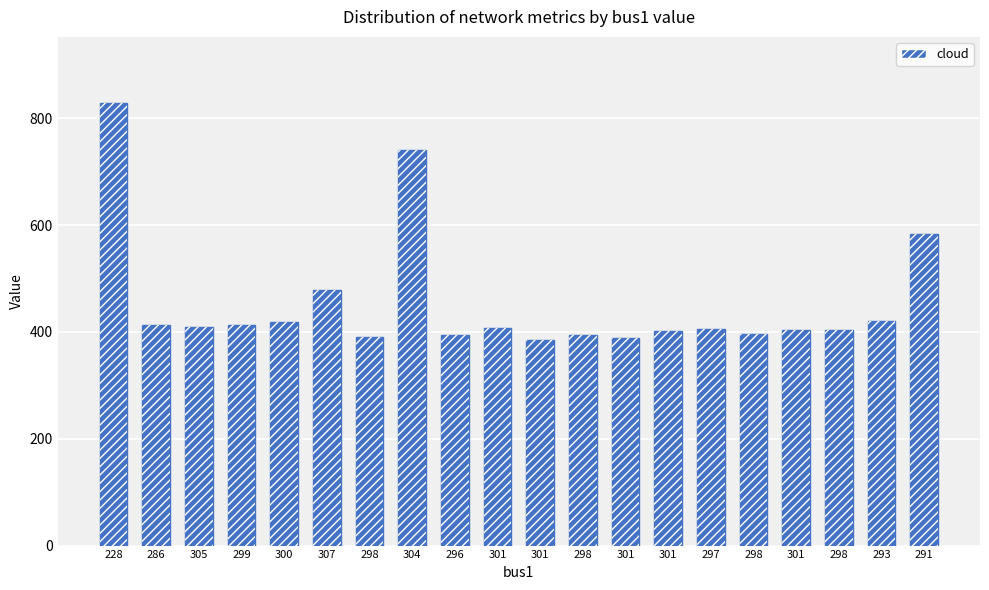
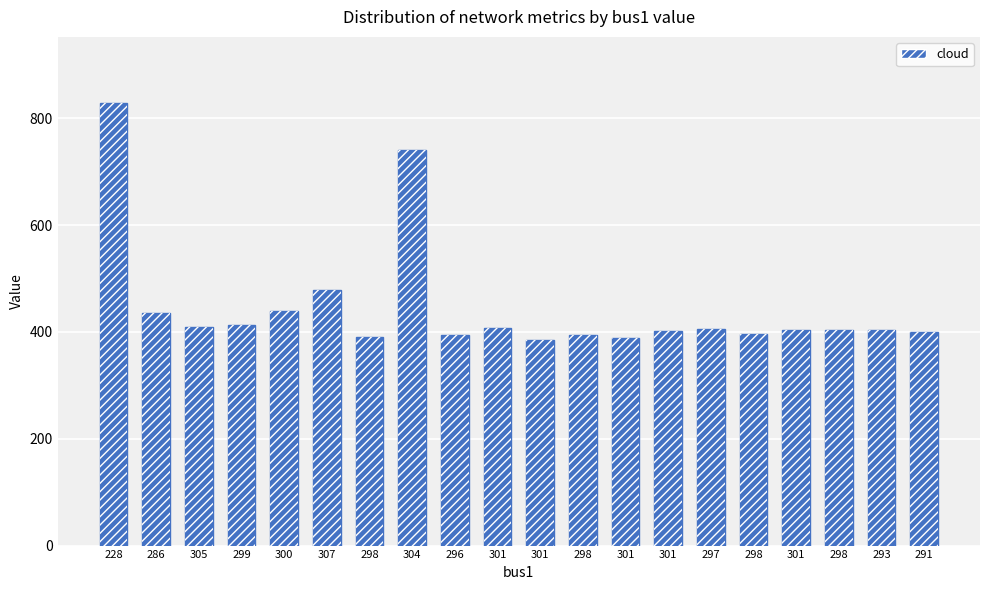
  {
    "228": 830,
-   "286": 410,
+   "286": 440,
    "305": 410,
    "299": 410,
-   "300": 420,
+   "300": 440,
    "307": 480,
    "304": 740,
    "296": 390,
    "297": 410,
-   "293": 420,
-   "291": 580
+   "293": 400,
+   "291": 400
  }
